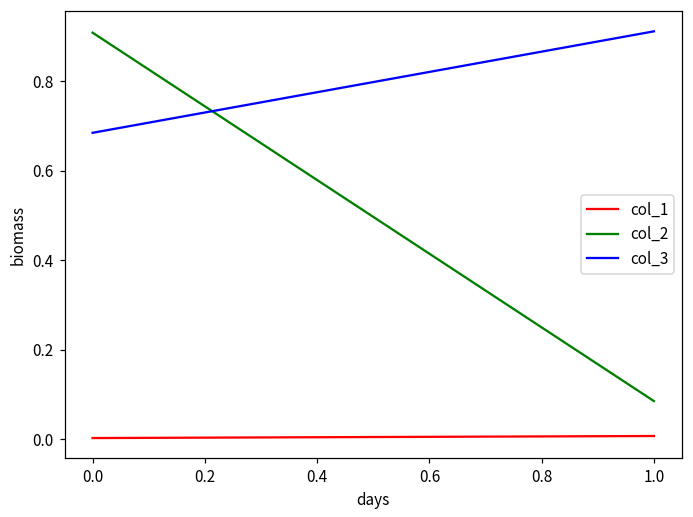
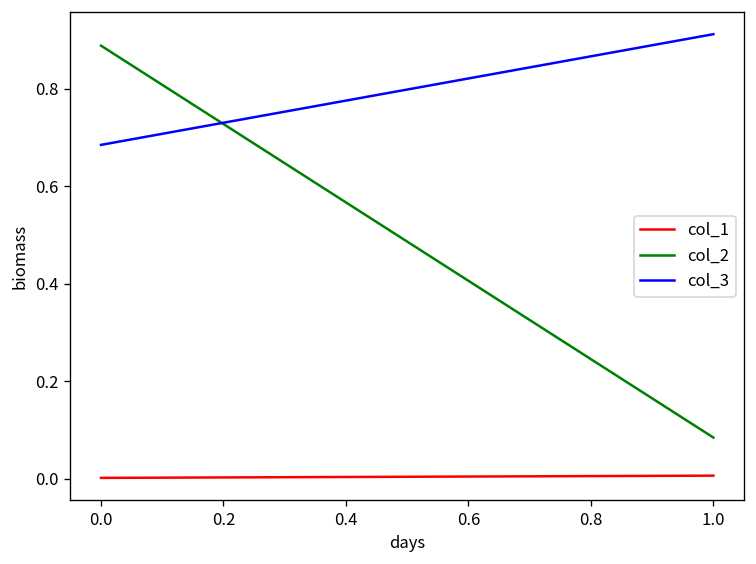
  {
    "col_1": {
      "0.0": 0.00,
      "1.0": 0.01
    },
    "col_2": {
-     "0.0": 0.91,
+     "0.0": 0.89,
      "1.0": 0.08
    },
    "col_3": {
      "0.0": 0.69,
      "1.0": 0.91
    }
  }
